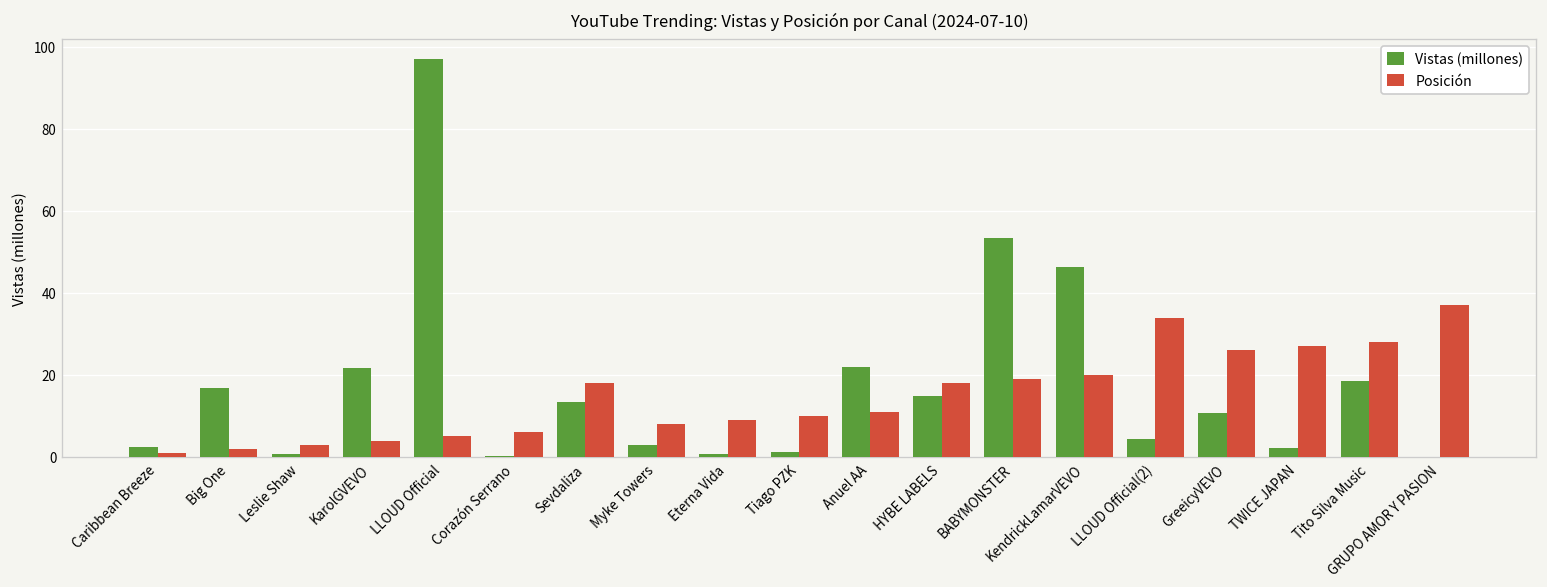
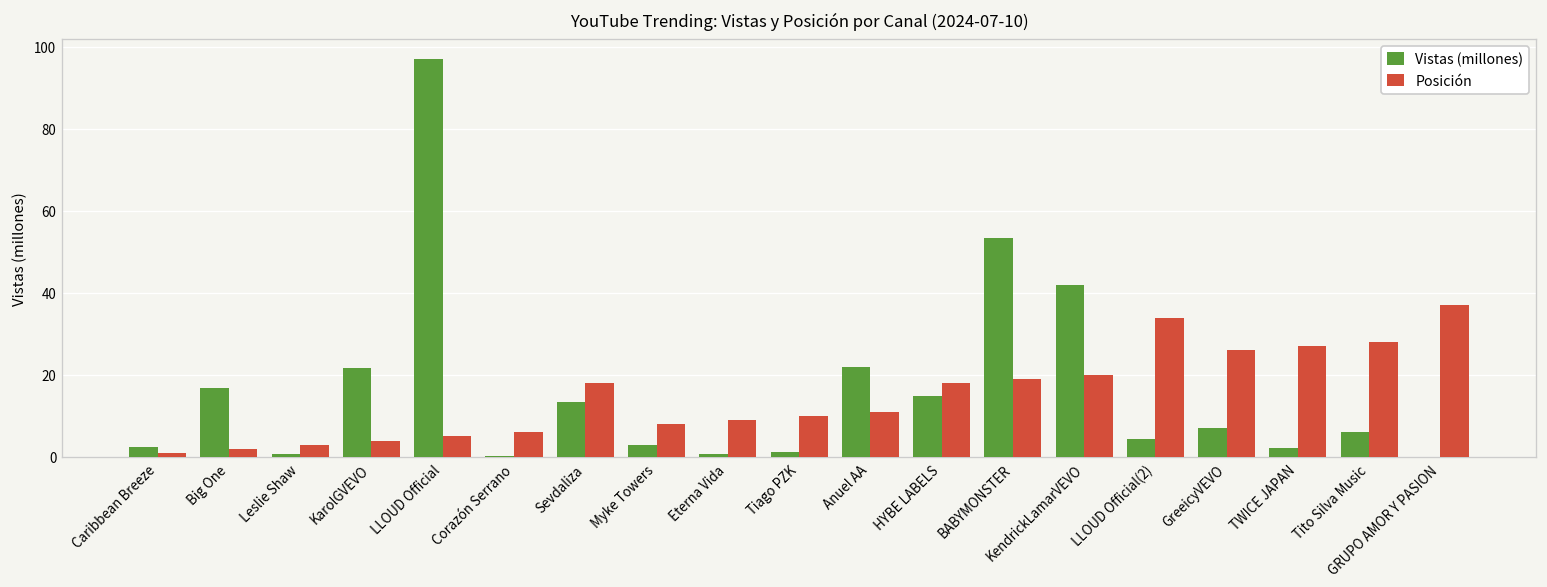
  {
    "Vistas (millones)": {
      "Caribbean Breeze": 3,
      "Big One": 17,
      "Leslie Shaw": 1,
      "KarolGVEVO": 22,
      "LLOUD Official": 97,
      "Sevdaliza": 14,
      "Myke Towers": 3,
      "Eterna Vida": 1,
      "Tiago PZK": 1,
      "Anuel AA": 22,
      "HYBE LABELS": 15,
      "BABYMONSTER": 53,
-     "KendrickLamarVEVO": 46,
+     "KendrickLamarVEVO": 42,
      "LLOUD Official(2)": 4,
-     "GreeicyVEVO": 11,
+     "GreeicyVEVO": 7,
      "TWICE JAPAN": 2,
-     "Tito Silva Music": 19
+     "Tito Silva Music": 6
    },
    "Posición": {
      "Caribbean Breeze": 1,
      "Big One": 2,
      "Leslie Shaw": 3,
      "KarolGVEVO": 4,
      "LLOUD Official": 5,
      "Corazón Serrano": 6,
      "Sevdaliza": 18,
      "Myke Towers": 8,
      "Eterna Vida": 9,
      "Tiago PZK": 10,
      "Anuel AA": 11,
      "HYBE LABELS": 18,
      "BABYMONSTER": 19,
      "KendrickLamarVEVO": 20,
      "LLOUD Official(2)": 34,
      "GreeicyVEVO": 26,
      "TWICE JAPAN": 27,
      "Tito Silva Music": 28,
      "GRUPO AMOR Y PASION": 37
    }
  }
